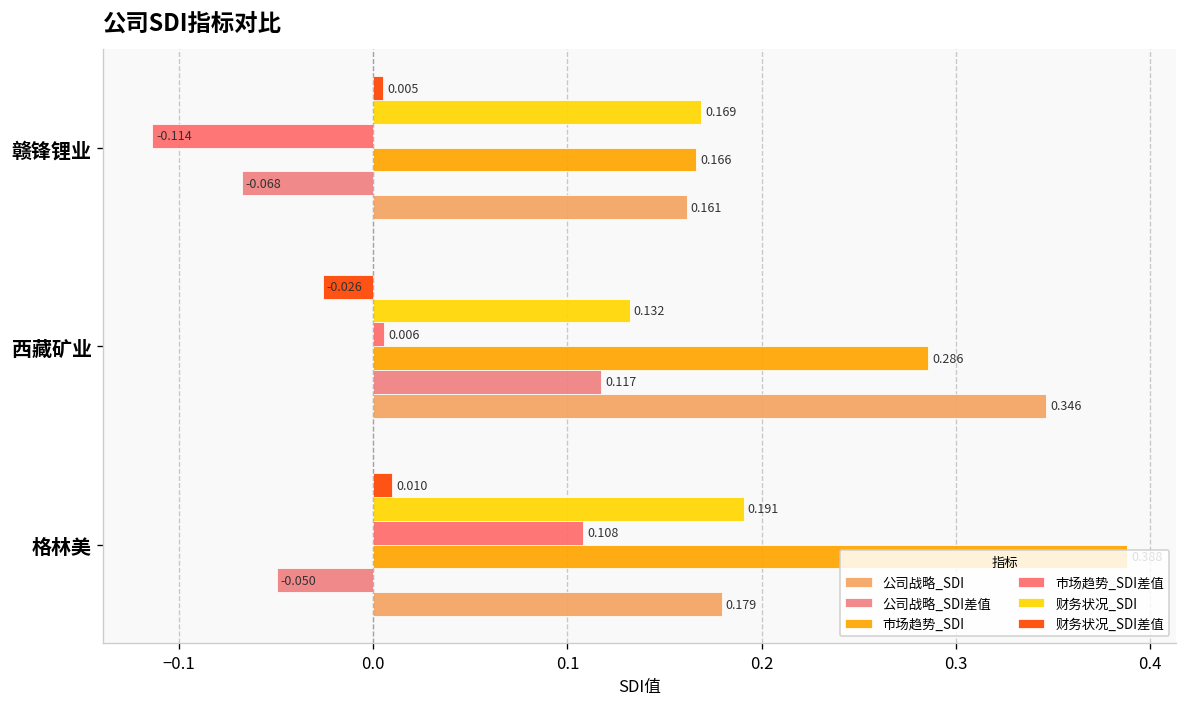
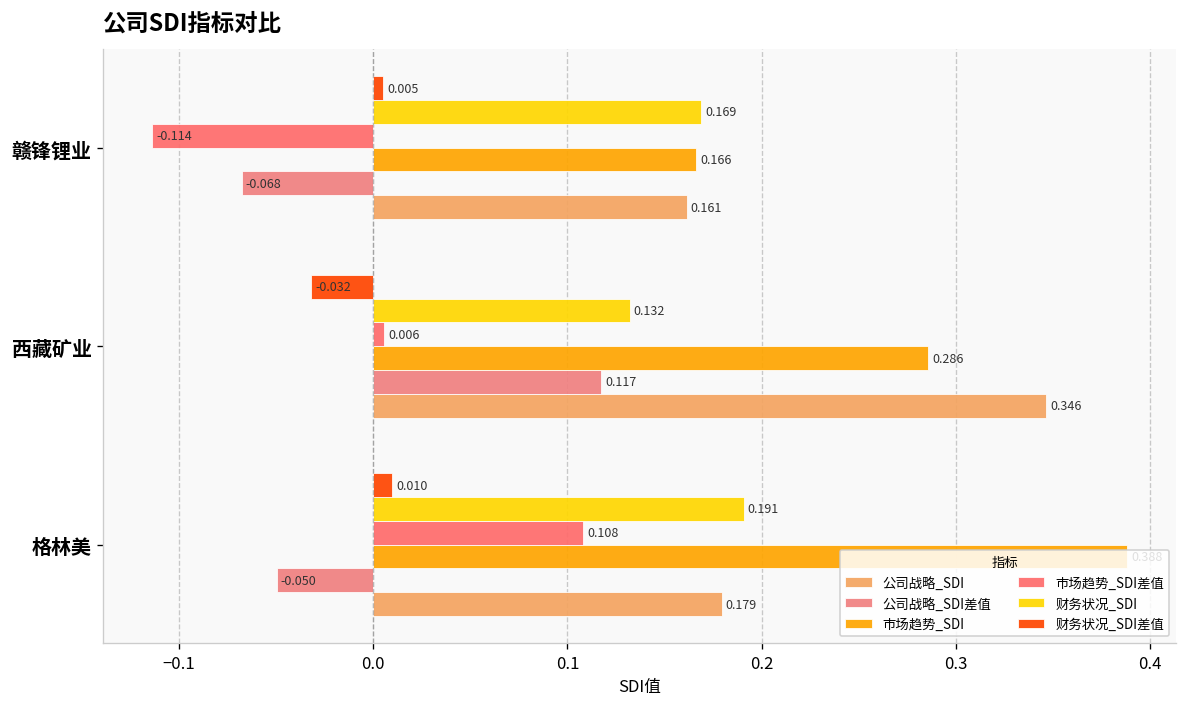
  {
    "财务状况_SDI差值": {
      "赣锋锂业": 0.005,
-     "西藏矿业": -0.026,
+     "西藏矿业": -0.032,
      "格林美": 0.010
    }
  }
